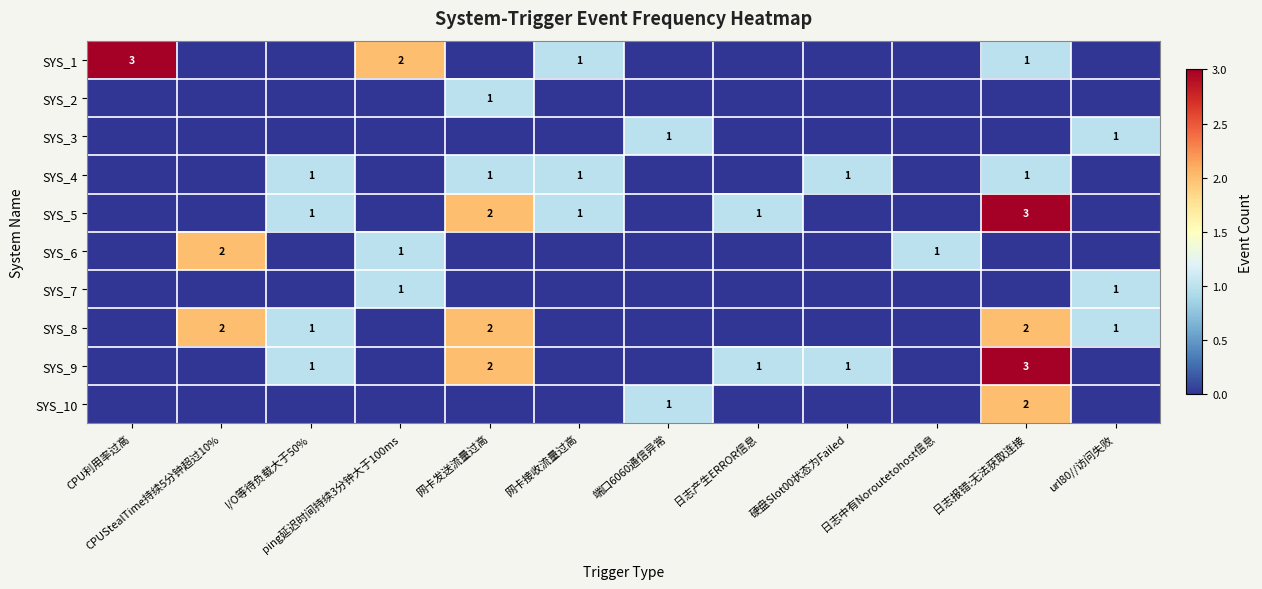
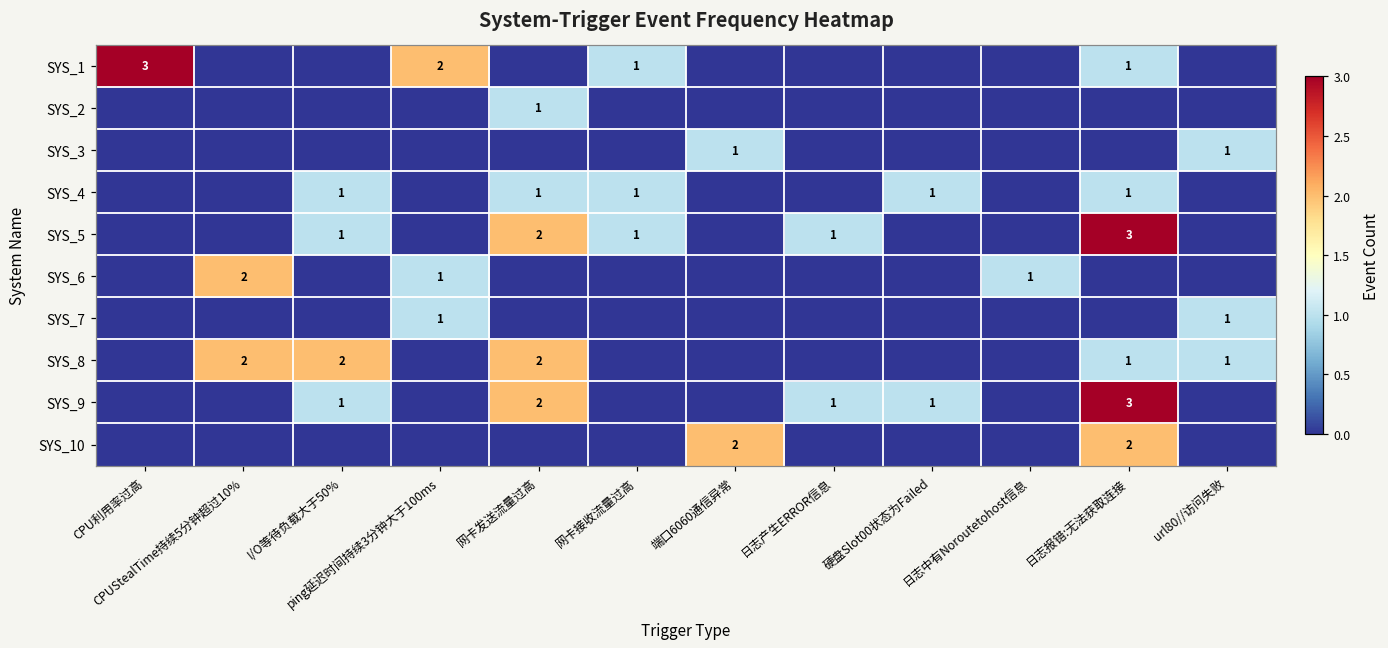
  {
    "SYS_1": {
      "CPU利用率过高": 3,
      "ping延迟时间持续3分钟大于100ms": 2,
      "网卡接收流量过高": 1,
      "日志报错:无法获取连接": 1
    },
    "SYS_2": {
      "网卡发送流量过高": 1
    },
    "SYS_3": {
      "端口6060通信异常": 1,
      "url80//访问失败": 1
    },
    "SYS_4": {
      "I/O等待负载大于50%": 1,
      "网卡发送流量过高": 1,
      "网卡接收流量过高": 1,
      "硬盘Slot00状态为Failed": 1,
      "日志报错:无法获取连接": 1
    },
    "SYS_5": {
      "I/O等待负载大于50%": 1,
      "网卡发送流量过高": 2,
      "网卡接收流量过高": 1,
      "日志产生ERROR信息": 1,
      "日志报错:无法获取连接": 3
    },
    "SYS_6": {
      "CPUStealTime持续5分钟超过10%": 2,
      "ping延迟时间持续3分钟大于100ms": 1,
      "日志中有Noroutetohost信息": 1
    },
    "SYS_7": {
      "ping延迟时间持续3分钟大于100ms": 1,
      "url80//访问失败": 1
    },
    "SYS_8": {
      "CPUStealTime持续5分钟超过10%": 2,
-     "I/O等待负载大于50%": 1,
+     "I/O等待负载大于50%": 2,
      "网卡发送流量过高": 2,
-     "日志报错:无法获取连接": 2,
+     "日志报错:无法获取连接": 1,
      "url80//访问失败": 1
    },
    "SYS_9": {
      "I/O等待负载大于50%": 1,
      "网卡发送流量过高": 2,
      "日志产生ERROR信息": 1,
      "硬盘Slot00状态为Failed": 1,
      "日志报错:无法获取连接": 3
    },
    "SYS_10": {
-     "端口6060通信异常": 1,
+     "端口6060通信异常": 2,
      "日志报错:无法获取连接": 2
    }
  }
